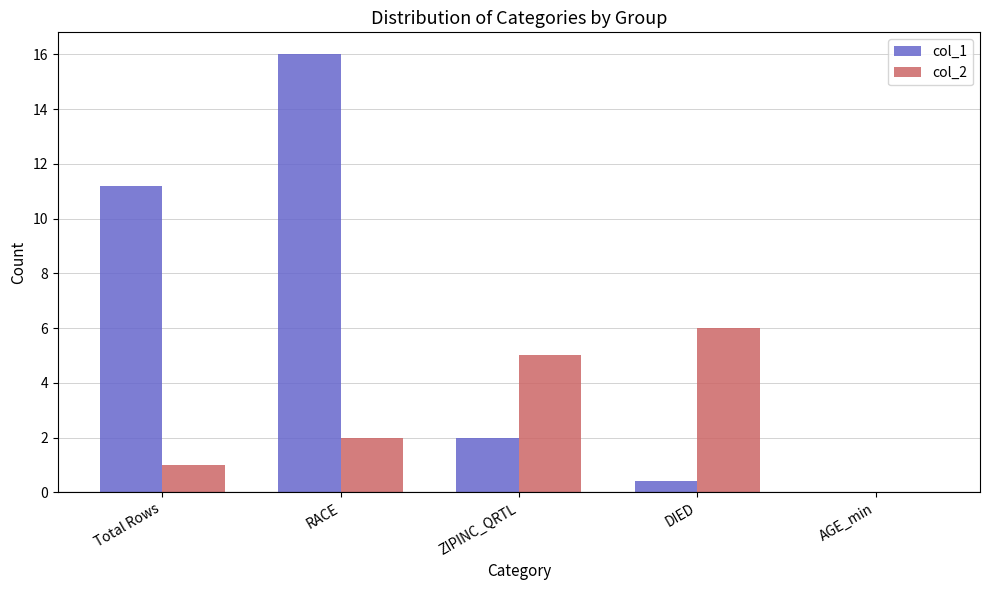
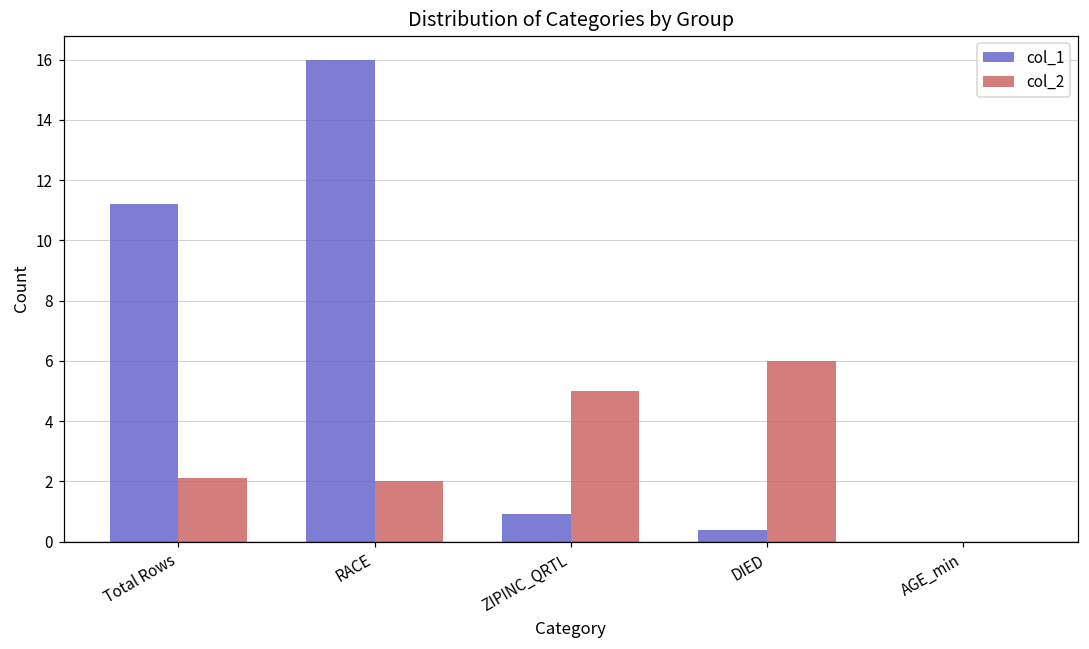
  {
    "col_1": {
      "Total Rows": 11.2,
      "RACE": 16.0,
-     "ZIPINC_QRTL": 2.0,
+     "ZIPINC_QRTL": 0.9,
      "DIED": 0.4,
      "AGE_min": 0.0
    },
    "col_2": {
-     "Total Rows": 1.0,
+     "Total Rows": 2.1,
      "RACE": 2.0,
      "ZIPINC_QRTL": 5.0,
      "DIED": 6.0,
      "AGE_min": 0.0
    }
  }
